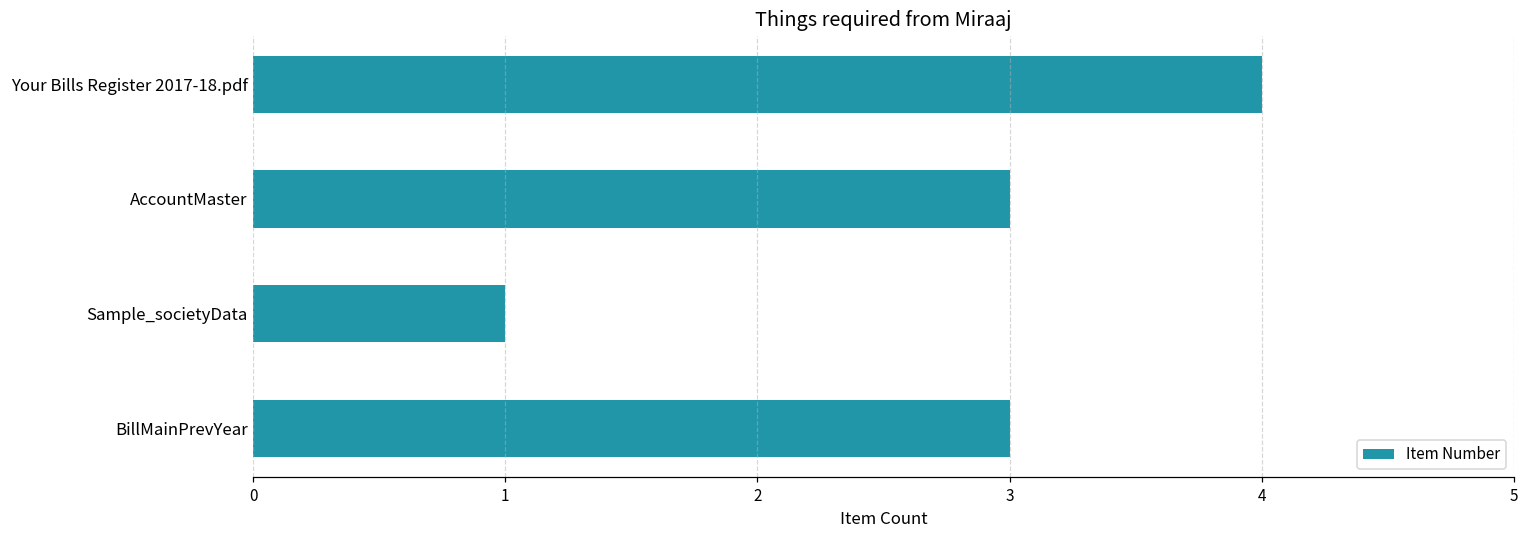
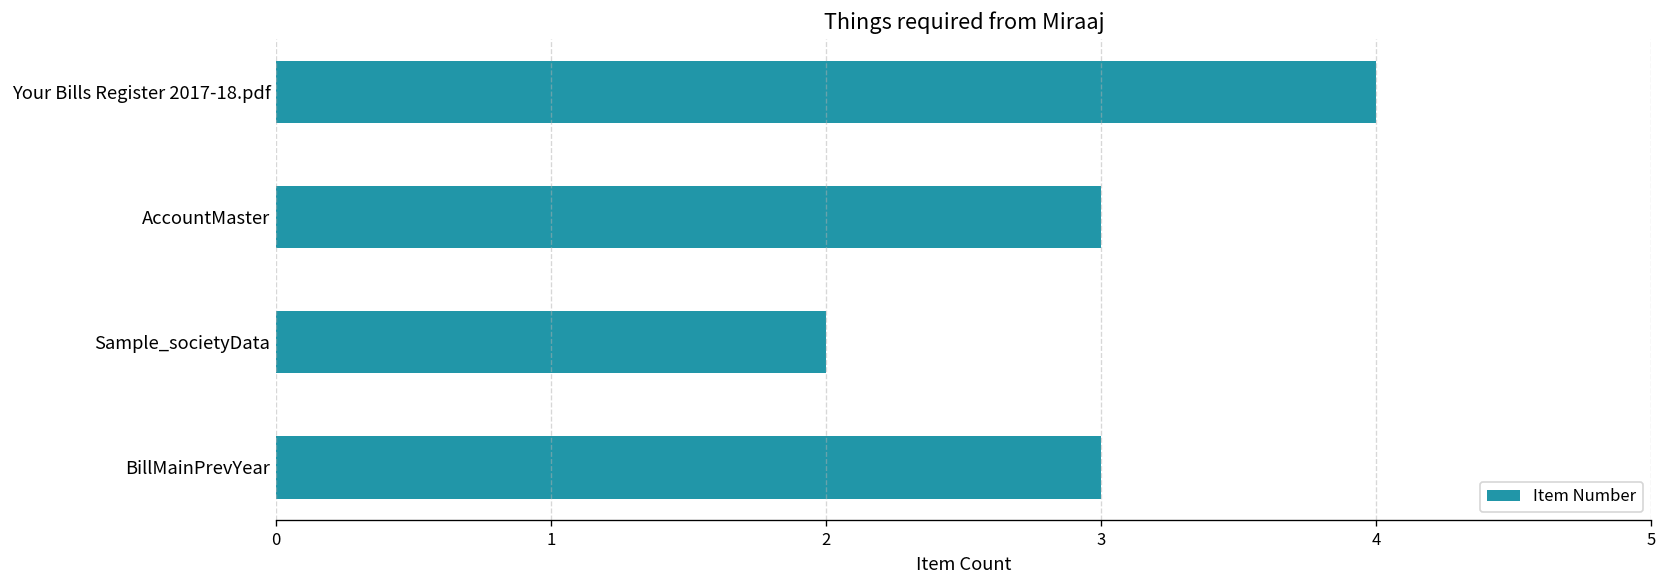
  {
    "Your Bills Register 2017-18.pdf": 4,
    "AccountMaster": 3,
-   "Sample_societyData": 1,
+   "Sample_societyData": 2,
    "BillMainPrevYear": 3
  }
